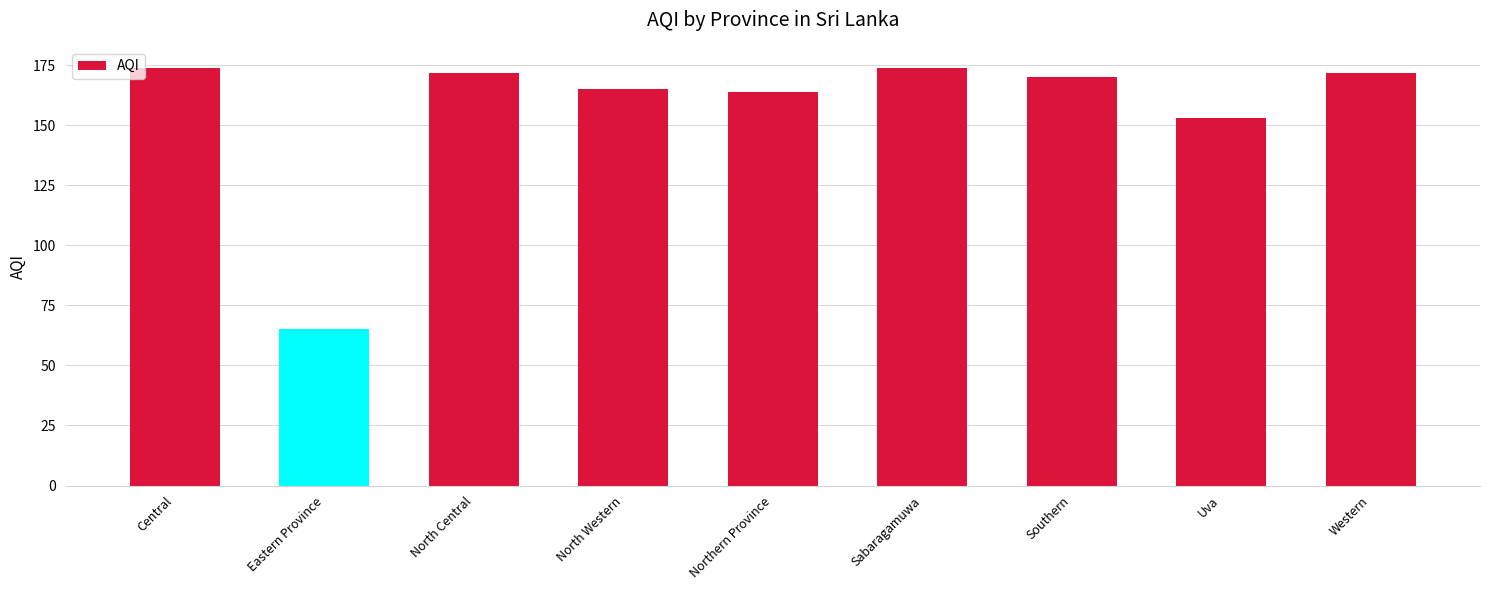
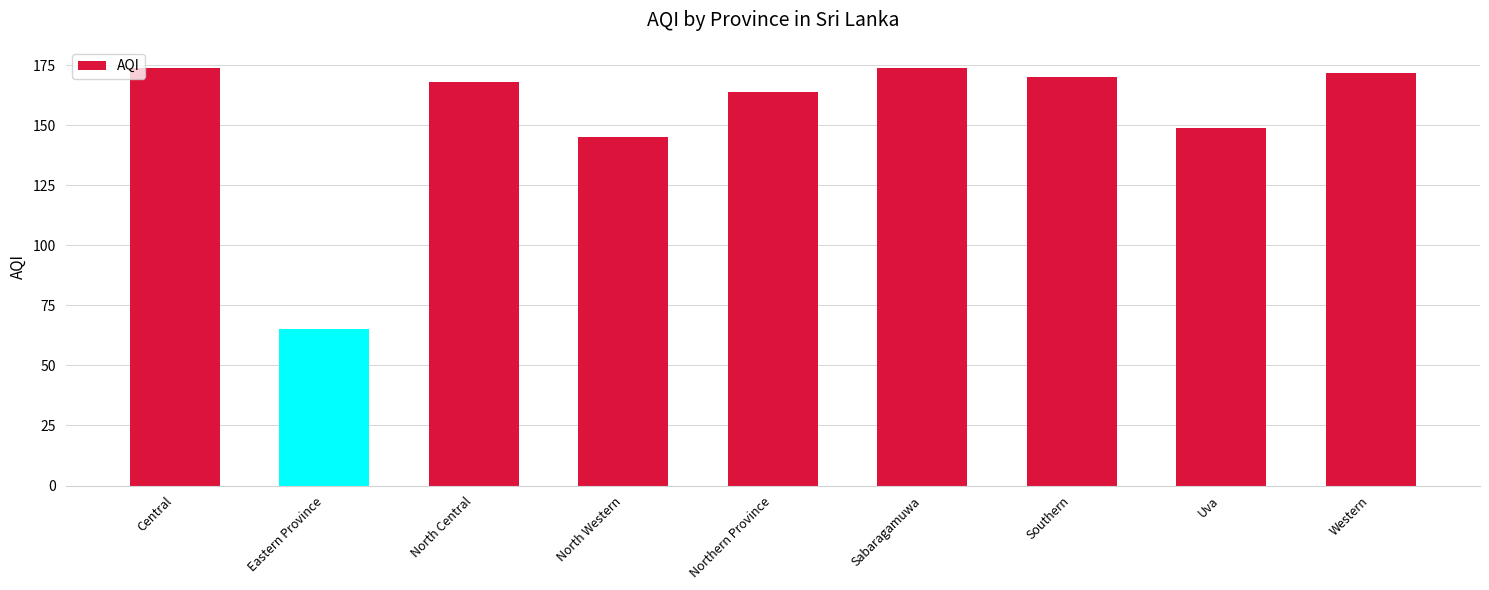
  {
    "Central": 174,
    "Eastern Province": 65,
-   "North Central": 172,
-   "North Western": 165,
+   "North Central": 168,
+   "North Western": 145,
    "Northern Province": 164,
    "Sabaragamuwa": 174,
    "Southern": 170,
-   "Uva": 153,
+   "Uva": 149,
    "Western": 172
  }
